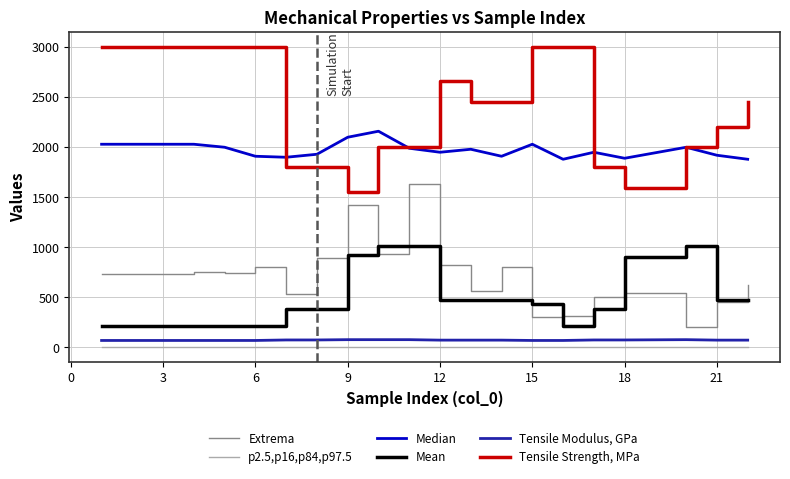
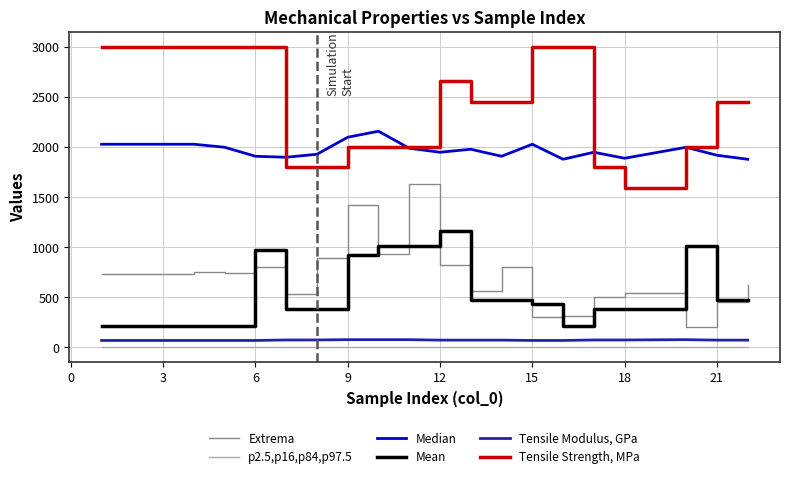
  {
    "Mean": {
      "3": 210,
-     "6": 210,
+     "6": 980,
      "9": 920,
-     "12": 470,
+     "12": 1170,
      "15": 430,
-     "18": 910
+     "18": 380
    },
    "Tensile Strength, MPa": {
      "3": 3000,
      "6": 3000,
-     "9": 1550,
+     "9": 2000,
      "12": 2660,
      "15": 3000,
      "18": 1600,
-     "21": 2200
+     "21": 2460
    }
  }
